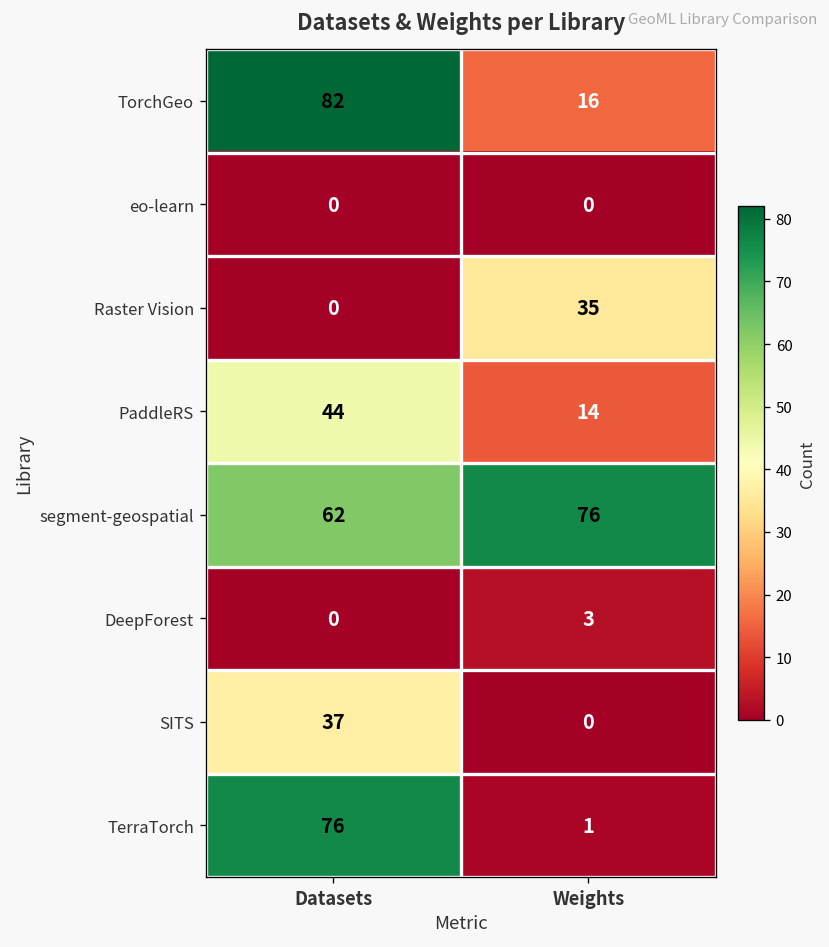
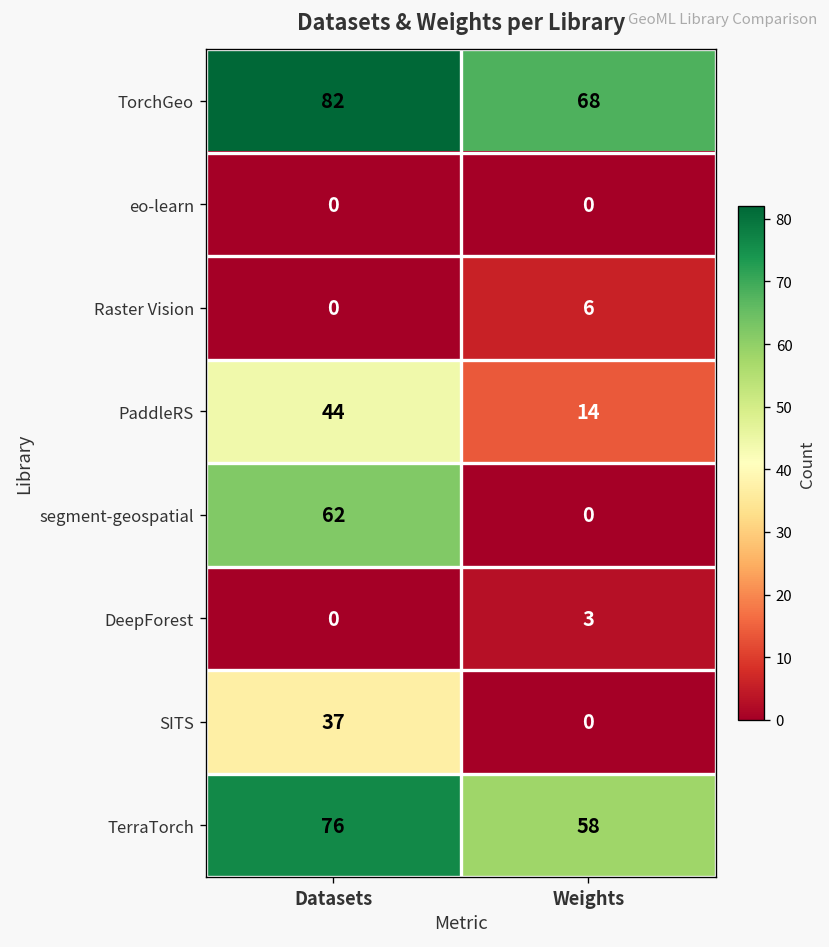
  {
    "TorchGeo": {
      "Datasets": 82,
-     "Weights": 16
+     "Weights": 68
    },
    "eo-learn": {
      "Datasets": 0,
      "Weights": 0
    },
    "Raster Vision": {
      "Datasets": 0,
-     "Weights": 35
+     "Weights": 6
    },
    "PaddleRS": {
      "Datasets": 44,
      "Weights": 14
    },
    "segment-geospatial": {
      "Datasets": 62,
-     "Weights": 76
+     "Weights": 0
    },
    "DeepForest": {
      "Datasets": 0,
      "Weights": 3
    },
    "SITS": {
      "Datasets": 37,
      "Weights": 0
    },
    "TerraTorch": {
      "Datasets": 76,
-     "Weights": 1
+     "Weights": 58
    }
  }
